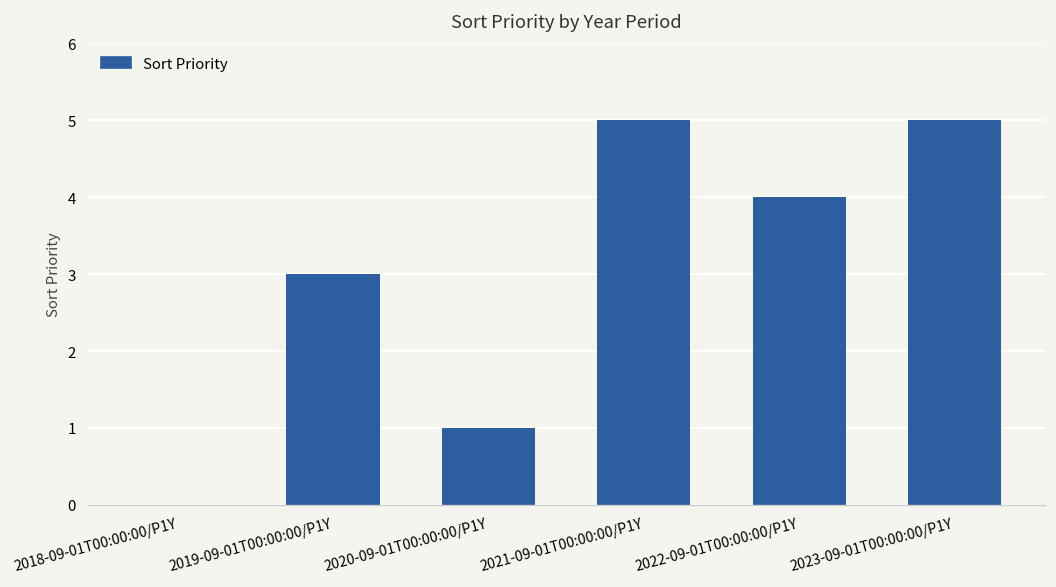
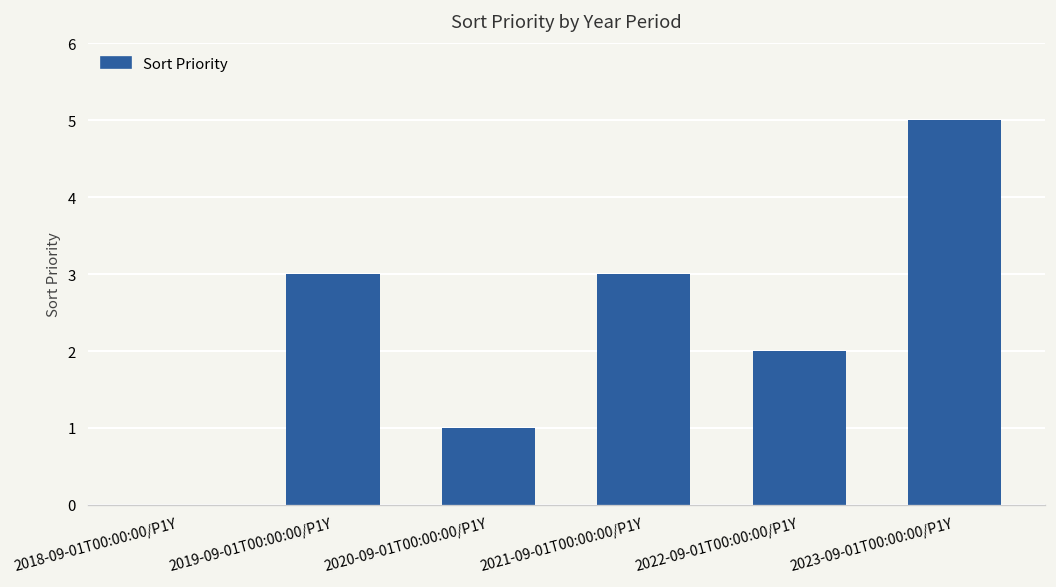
  {
    "2018-09-01T00:00:00/P1Y": 0,
    "2019-09-01T00:00:00/P1Y": 3,
    "2020-09-01T00:00:00/P1Y": 1,
-   "2021-09-01T00:00:00/P1Y": 5,
-   "2022-09-01T00:00:00/P1Y": 4,
+   "2021-09-01T00:00:00/P1Y": 3,
+   "2022-09-01T00:00:00/P1Y": 2,
    "2023-09-01T00:00:00/P1Y": 5
  }
